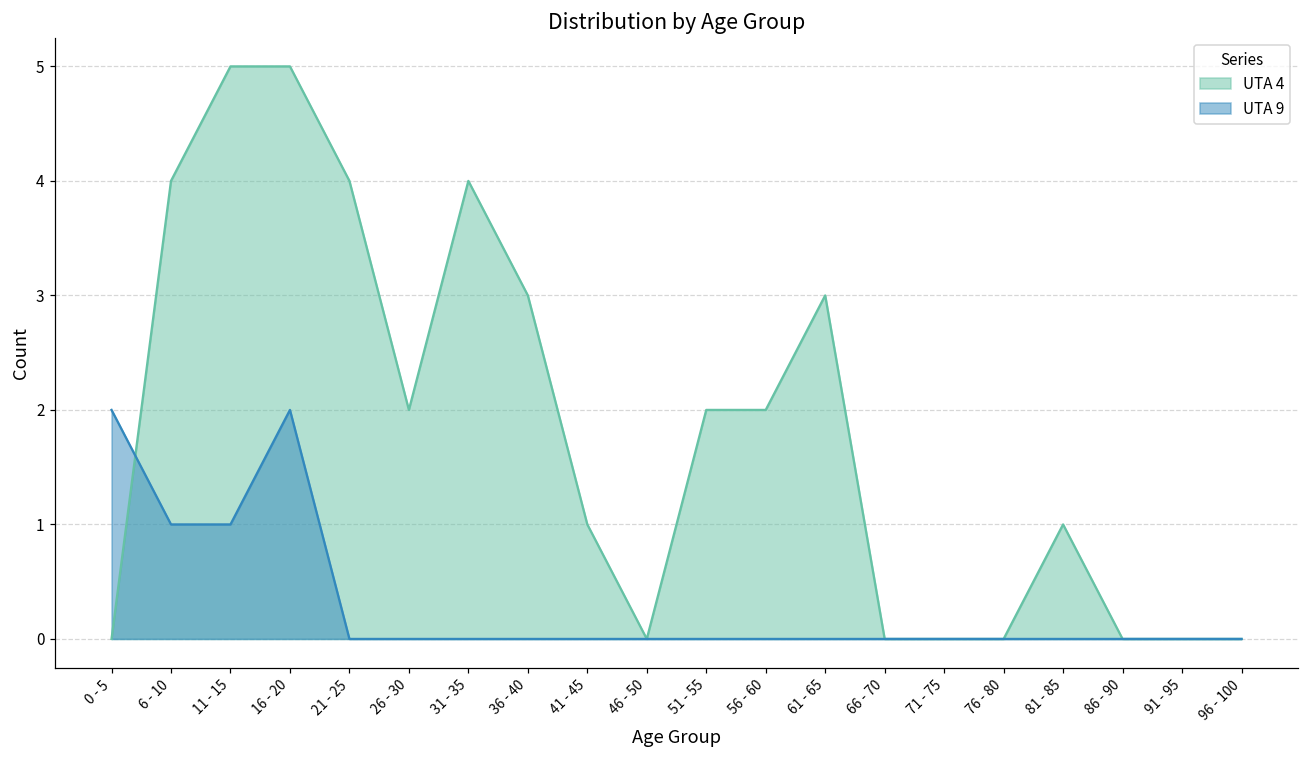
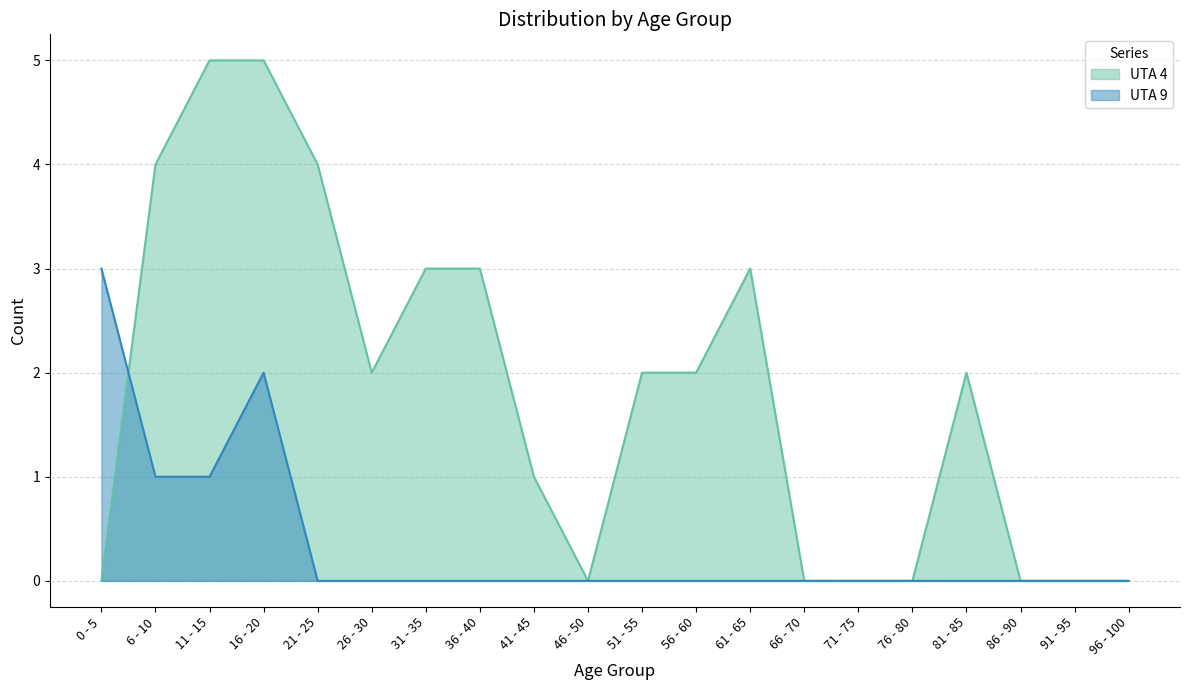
  {
    "UTA 4": {
      "0 - 5": 0,
      "6 - 10": 4,
      "11 - 15": 5,
      "16 - 20": 5,
      "21 - 25": 4,
      "26 - 30": 2,
-     "31 - 35": 4,
+     "31 - 35": 3,
      "36 - 40": 3,
      "41 - 45": 1,
      "51 - 55": 2,
      "56 - 60": 2,
      "61 - 65": 3,
-     "81 - 85": 1
+     "81 - 85": 2
    },
    "UTA 9": {
-     "0 - 5": 2,
+     "0 - 5": 3,
      "6 - 10": 1,
      "11 - 15": 1,
      "16 - 20": 2,
      "21 - 25": 0,
      "26 - 30": 0,
      "31 - 35": 0,
      "36 - 40": 0,
      "41 - 45": 0,
      "51 - 55": 0,
      "56 - 60": 0,
      "61 - 65": 0,
      "81 - 85": 0
    }
  }
